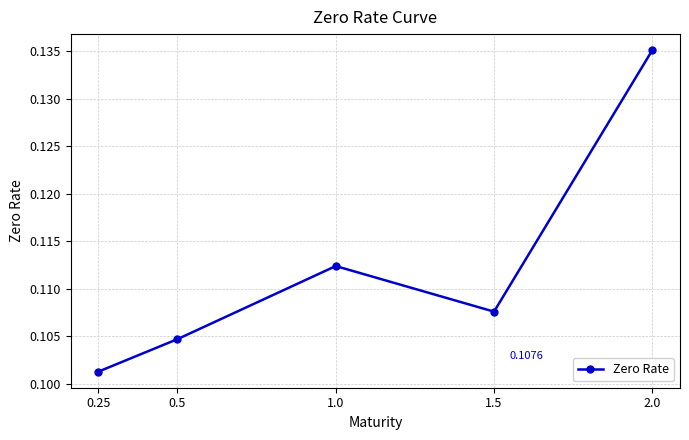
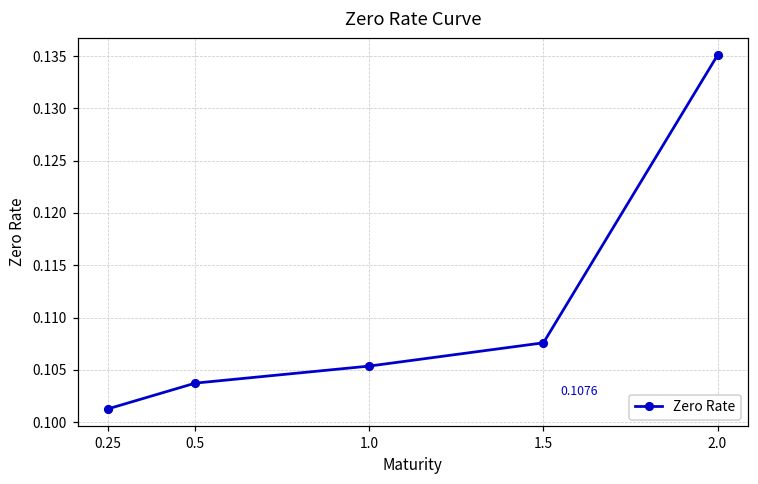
  {
    "0.25": 0.101,
-   "0.5": 0.105,
-   "1.0": 0.112,
+   "0.5": 0.104,
+   "1.0": 0.105,
    "1.5": 0.108,
    "2.0": 0.135
  }
